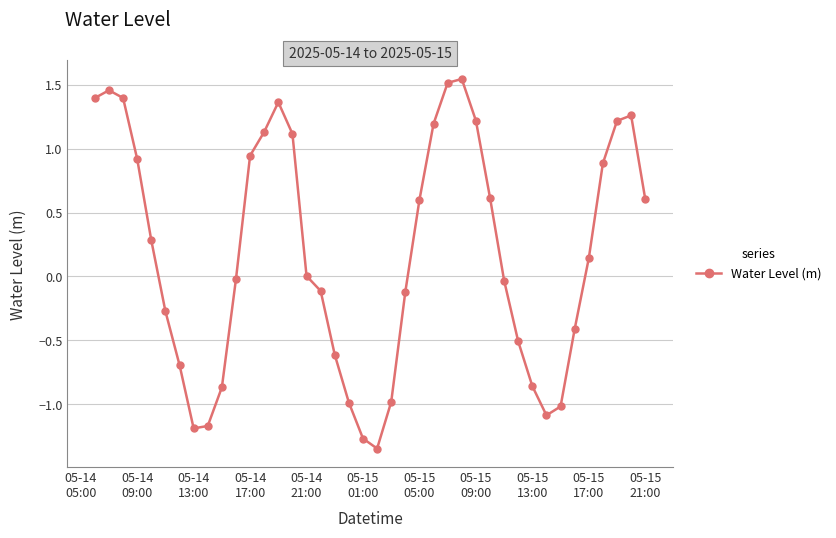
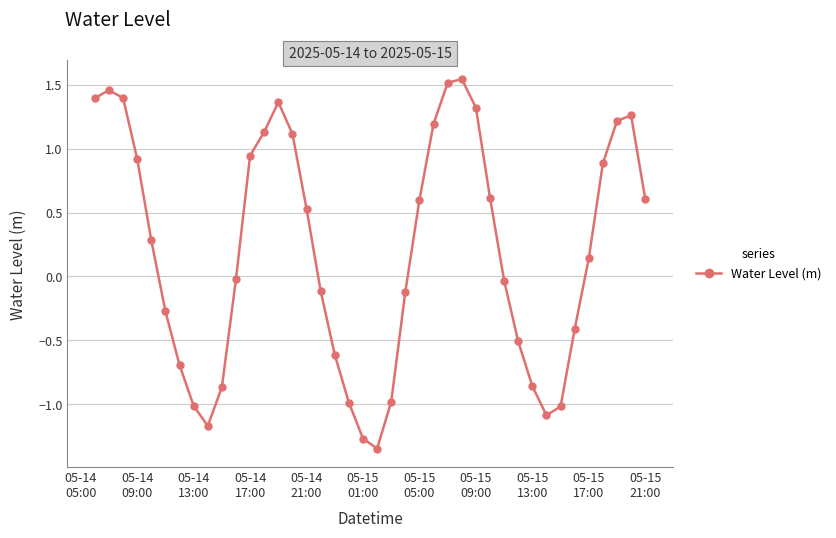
  {
    "05-14 09:00": 0.92,
-   "05-14 13:00": -1.19,
+   "05-14 13:00": -1.01,
    "05-14 17:00": 0.95,
-   "05-14 21:00": 0.00,
+   "05-14 21:00": 0.53,
    "05-15 01:00": -1.27,
    "05-15 05:00": 0.60,
-   "05-15 09:00": 1.22,
+   "05-15 09:00": 1.32,
    "05-15 13:00": -0.86,
    "05-15 17:00": 0.14,
    "05-15 21:00": 0.61
  }
